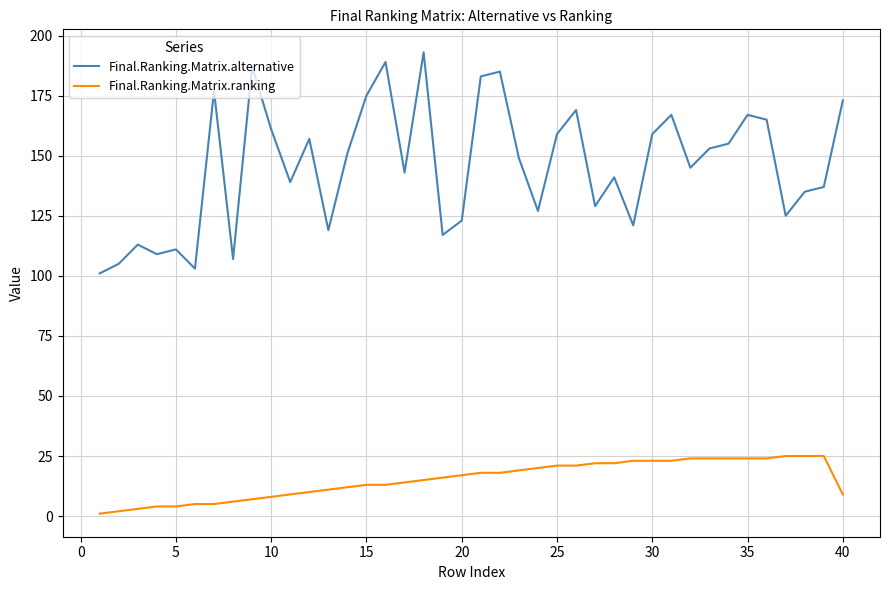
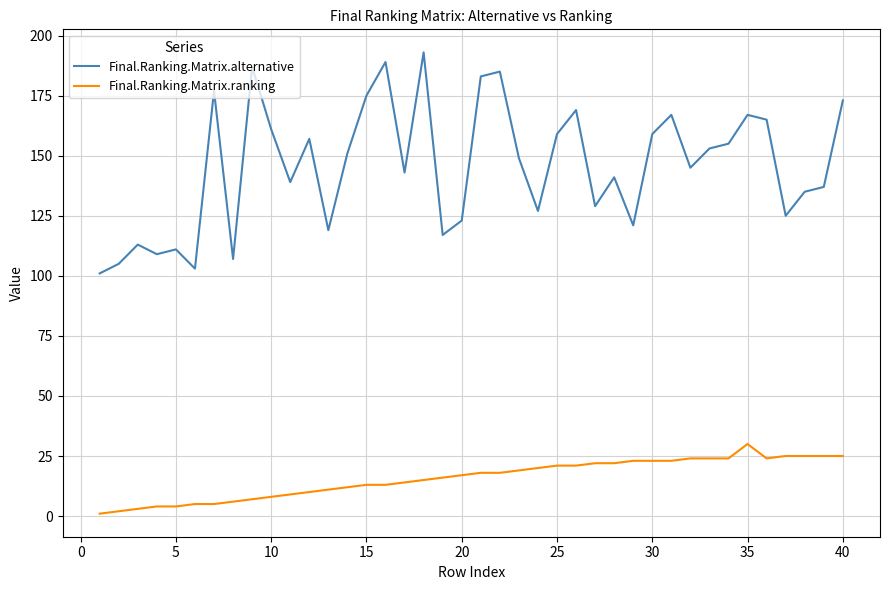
  {
    "Final.Ranking.Matrix.alternative": {
      "5": 111,
      "10": 161,
      "15": 175,
      "20": 123,
      "25": 159,
      "30": 159,
      "35": 167,
      "40": 173
    },
    "Final.Ranking.Matrix.ranking": {
      "5": 4,
      "10": 8,
      "15": 13,
      "20": 17,
      "25": 21,
      "30": 23,
-     "35": 24,
-     "40": 9
+     "35": 30,
+     "40": 25
    }
  }
